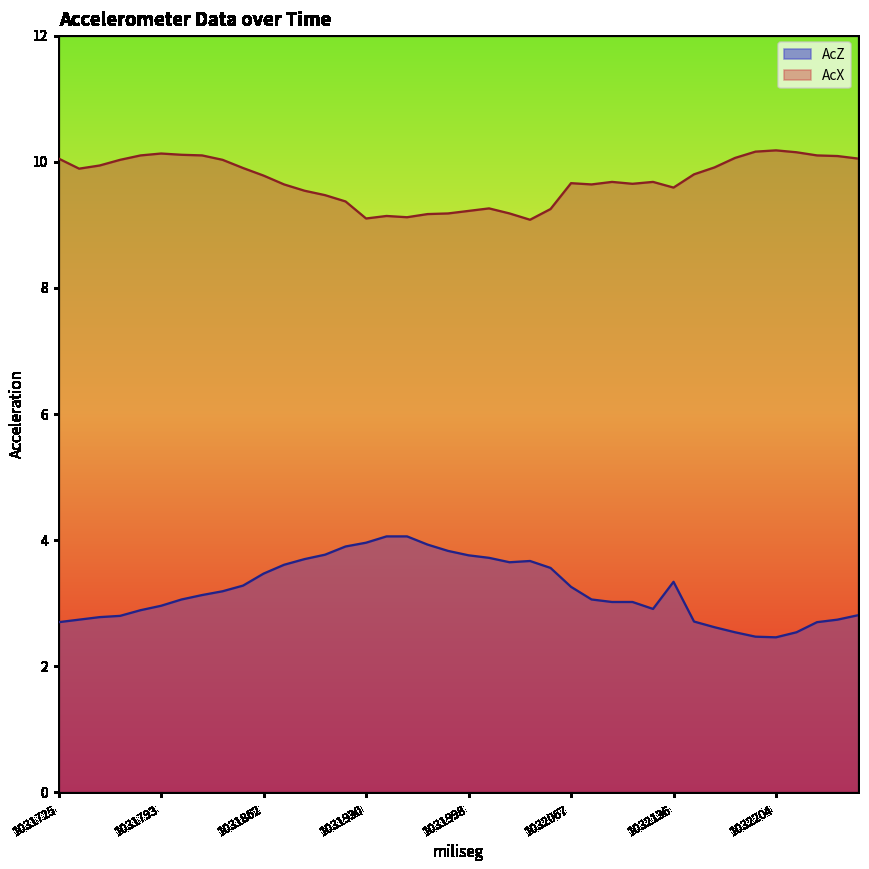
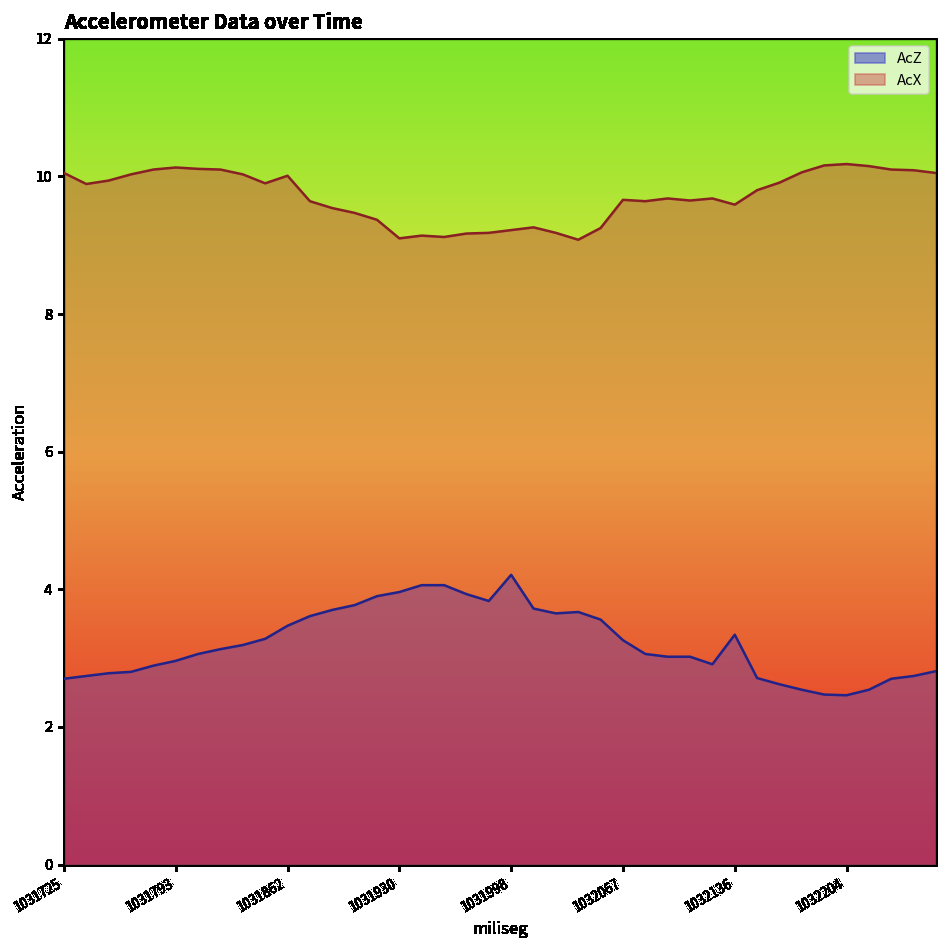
  {
    "AcZ": {
      "1031725": 2.7,
      "1031793": 3.0,
      "1031862": 3.5,
      "1031930": 4.0,
-     "1031998": 3.8,
+     "1031998": 4.2,
      "1032067": 3.3,
      "1032136": 3.3,
      "1032204": 2.5
    },
    "AcX": {
      "1031725": 10.1,
      "1031793": 10.1,
-     "1031862": 9.8,
+     "1031862": 10.0,
      "1031930": 9.1,
      "1031998": 9.2,
      "1032067": 9.7,
      "1032136": 9.6,
      "1032204": 10.2
    }
  }
